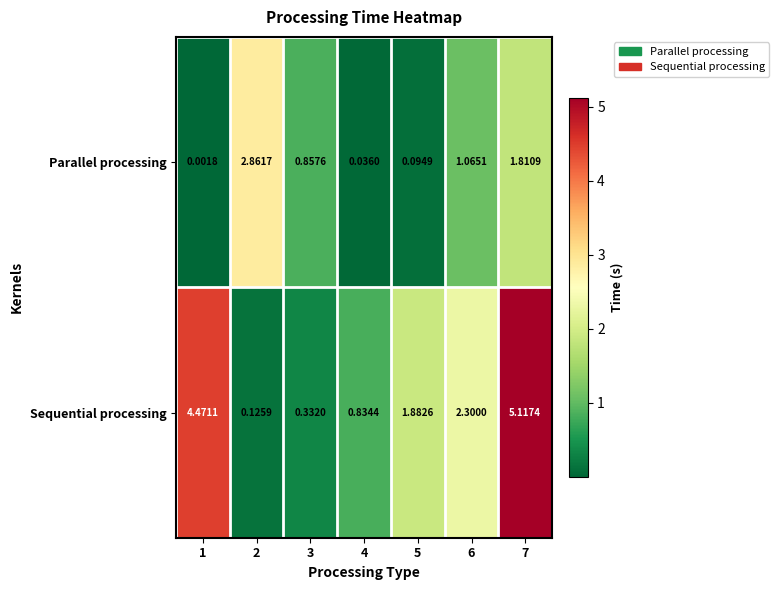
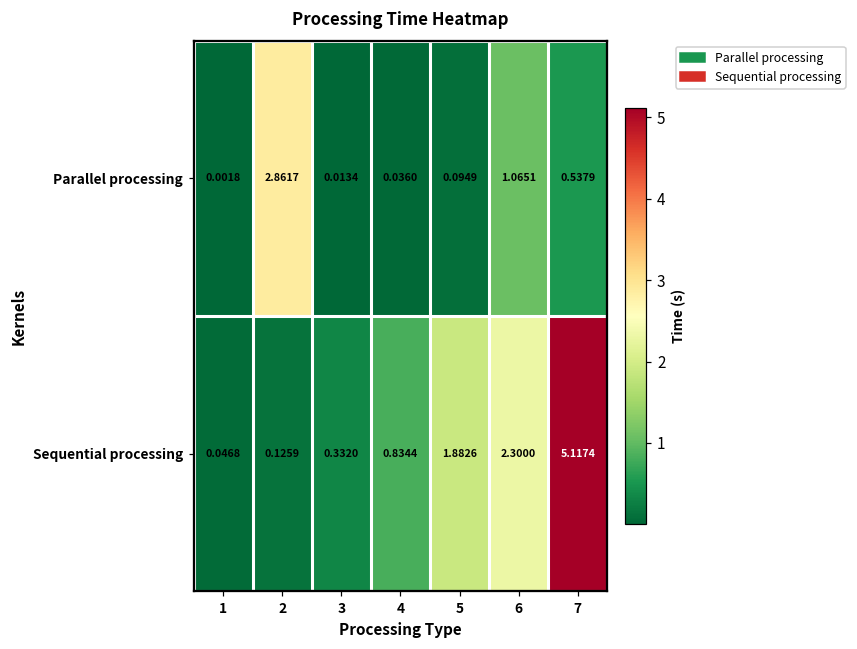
  {
    "Parallel processing": {
      "1": 0.0018,
      "2": 2.8617,
-     "3": 0.8576,
+     "3": 0.0134,
      "4": 0.0360,
      "5": 0.0949,
      "6": 1.0651,
-     "7": 1.8109
+     "7": 0.5379
    },
    "Sequential processing": {
-     "1": 4.4711,
+     "1": 0.0468,
      "2": 0.1259,
      "3": 0.3320,
      "4": 0.8344,
      "5": 1.8826,
      "6": 2.3000,
      "7": 5.1174
    }
  }
